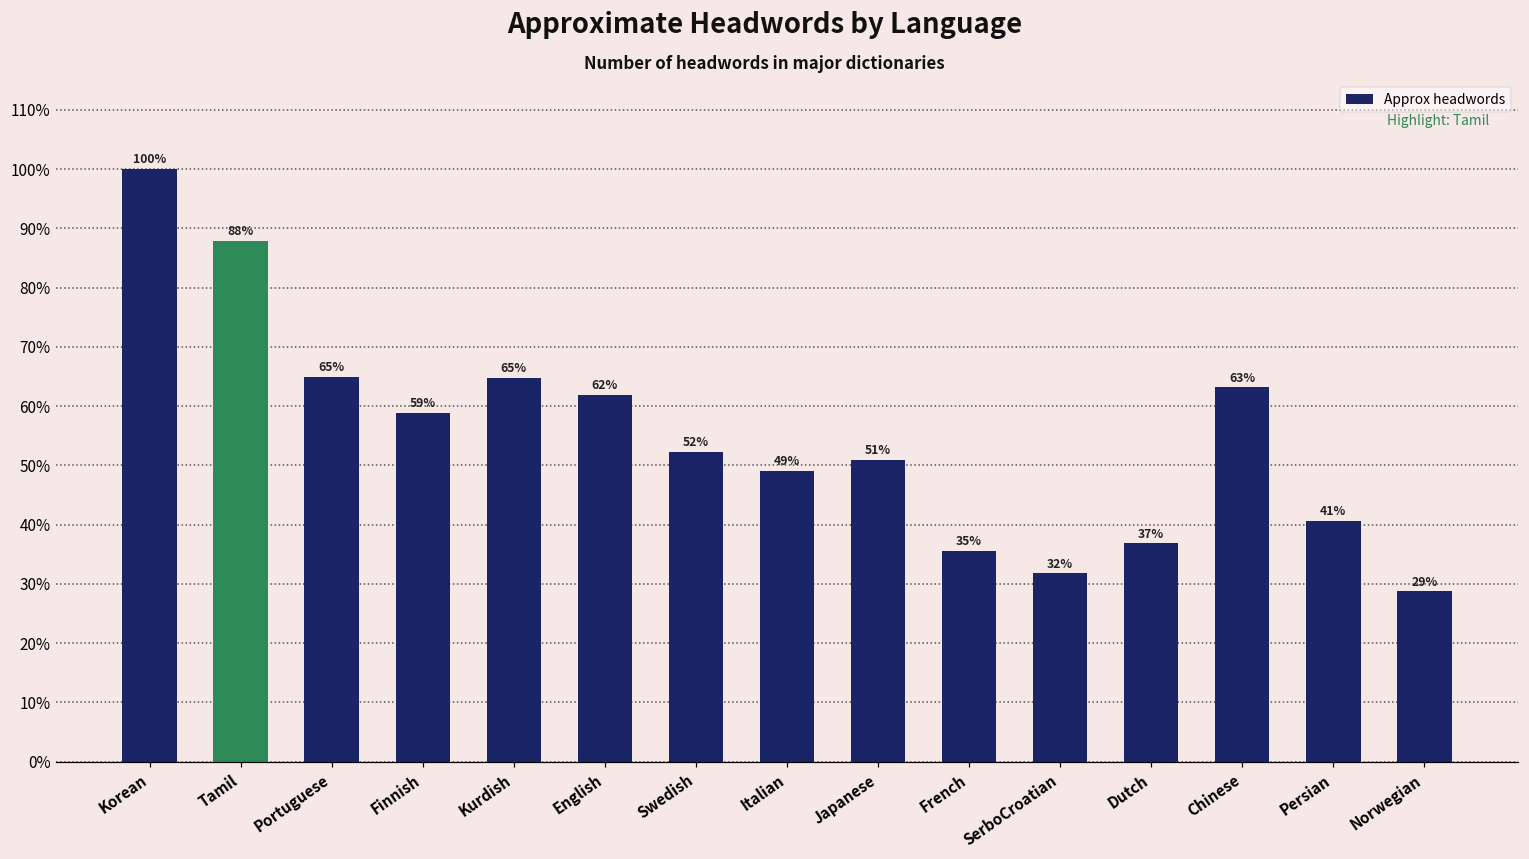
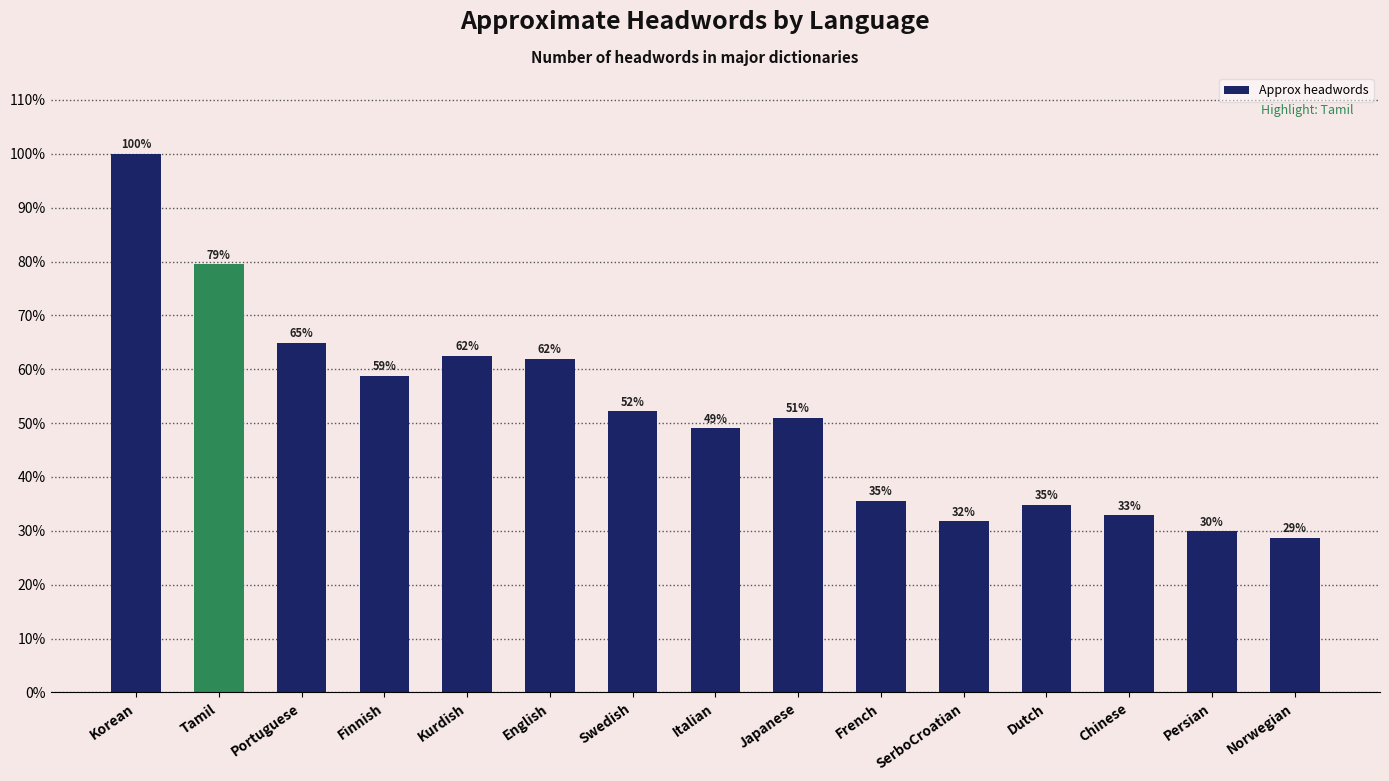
  {
    "Korean": "100%",
-   "Tamil": "88%",
+   "Tamil": "79%",
    "Portuguese": "65%",
    "Finnish": "59%",
-   "Kurdish": "65%",
+   "Kurdish": "62%",
    "English": "62%",
    "Swedish": "52%",
    "Italian": "49%",
    "Japanese": "51%",
    "French": "35%",
    "SerboCroatian": "32%",
-   "Dutch": "37%",
-   "Chinese": "63%",
-   "Persian": "41%",
+   "Dutch": "35%",
+   "Chinese": "33%",
+   "Persian": "30%",
    "Norwegian": "29%"
  }
